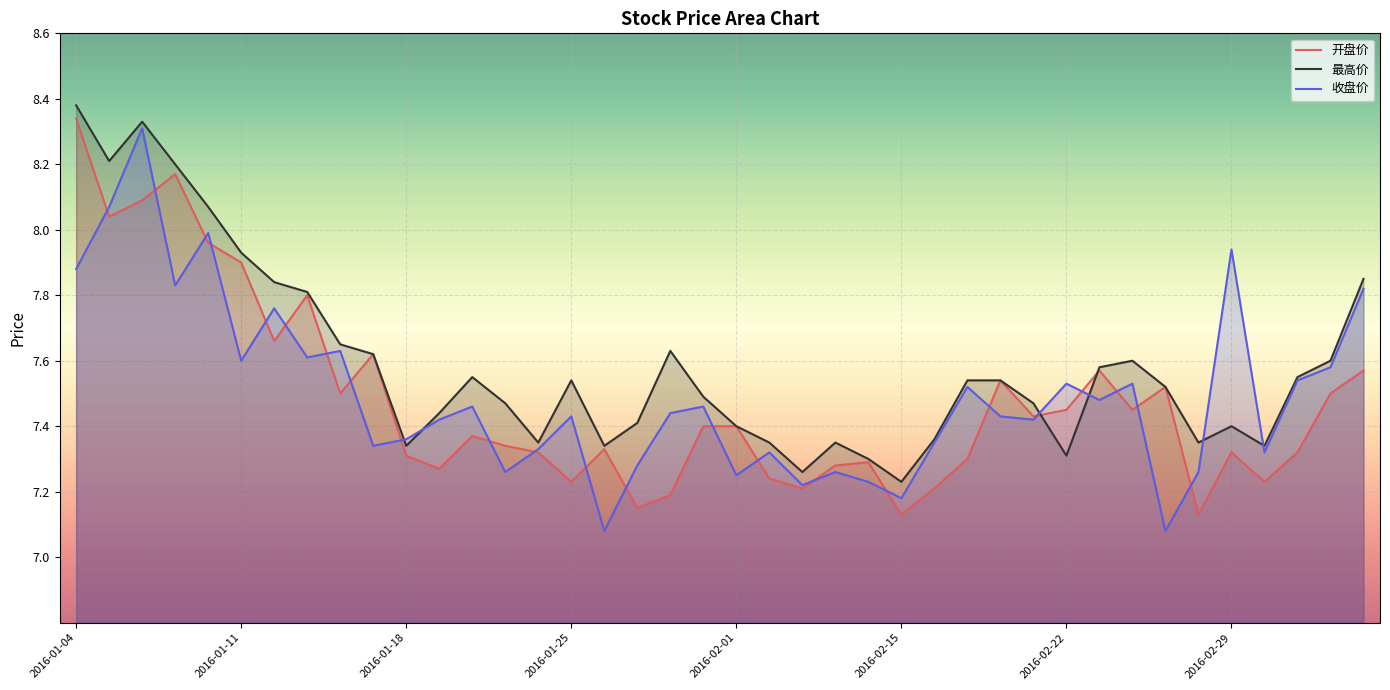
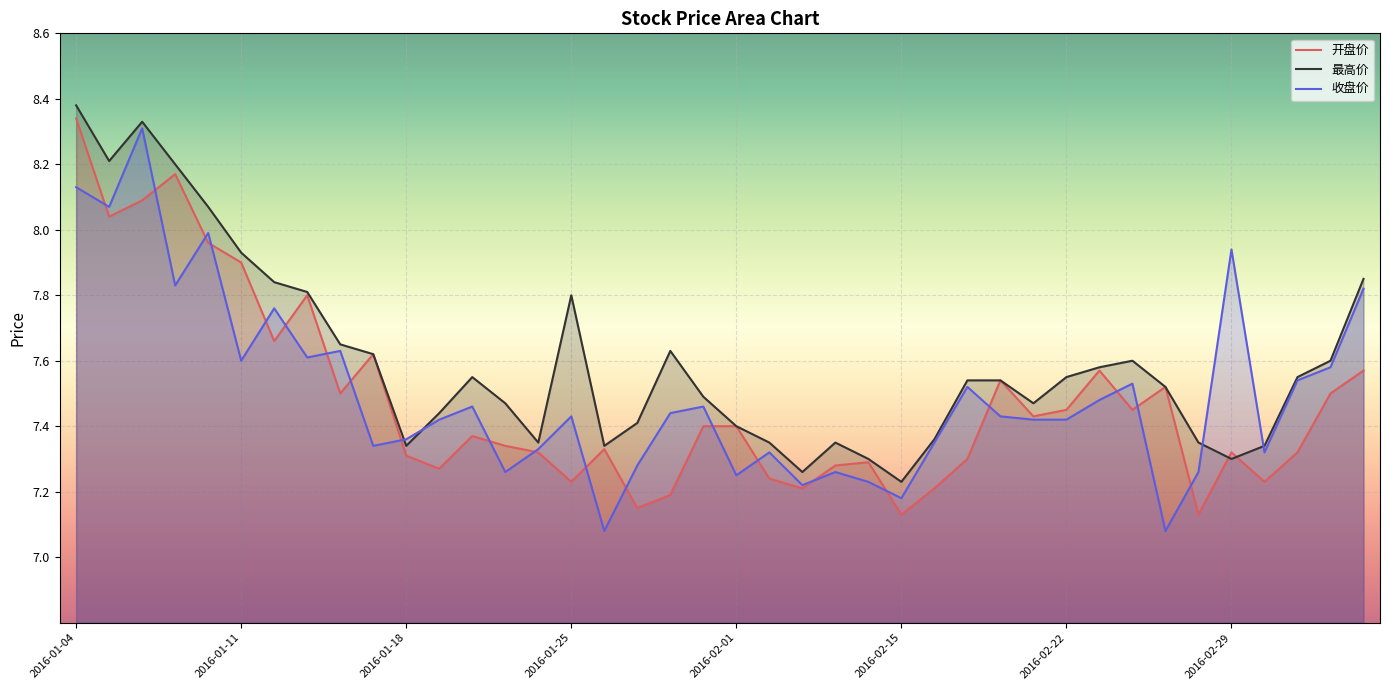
  {
    "开盘价": {
      "2016-01-04": 8.34,
      "2016-01-11": 7.90,
      "2016-01-18": 7.31,
      "2016-01-25": 7.23,
      "2016-02-15": 7.13,
      "2016-02-22": 7.45,
      "2016-02-29": 7.32
    },
    "最高价": {
      "2016-01-04": 8.38,
      "2016-01-11": 7.93,
      "2016-01-18": 7.34,
-     "2016-01-25": 7.54,
+     "2016-01-25": 7.80,
      "2016-02-15": 7.23,
-     "2016-02-22": 7.31,
-     "2016-02-29": 7.4
+     "2016-02-22": 7.55,
+     "2016-02-29": 7.3
    },
    "收盘价": {
-     "2016-01-04": 7.88,
+     "2016-01-04": 8.13,
      "2016-01-11": 7.60,
      "2016-01-18": 7.36,
      "2016-01-25": 7.43,
      "2016-02-01": 7.25,
      "2016-02-15": 7.18,
-     "2016-02-22": 7.53,
+     "2016-02-22": 7.42,
      "2016-02-29": 7.94
    }
  }
